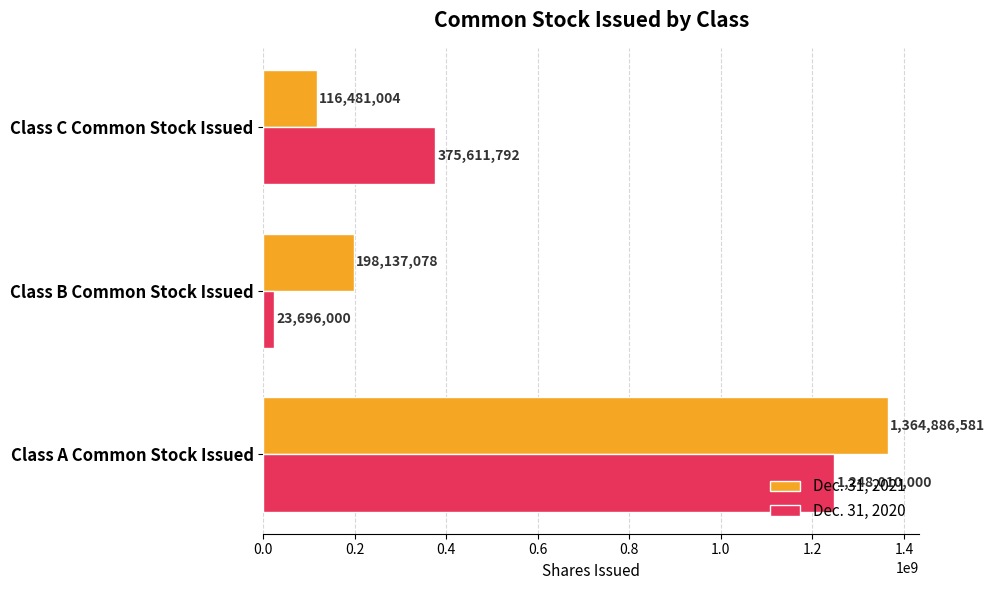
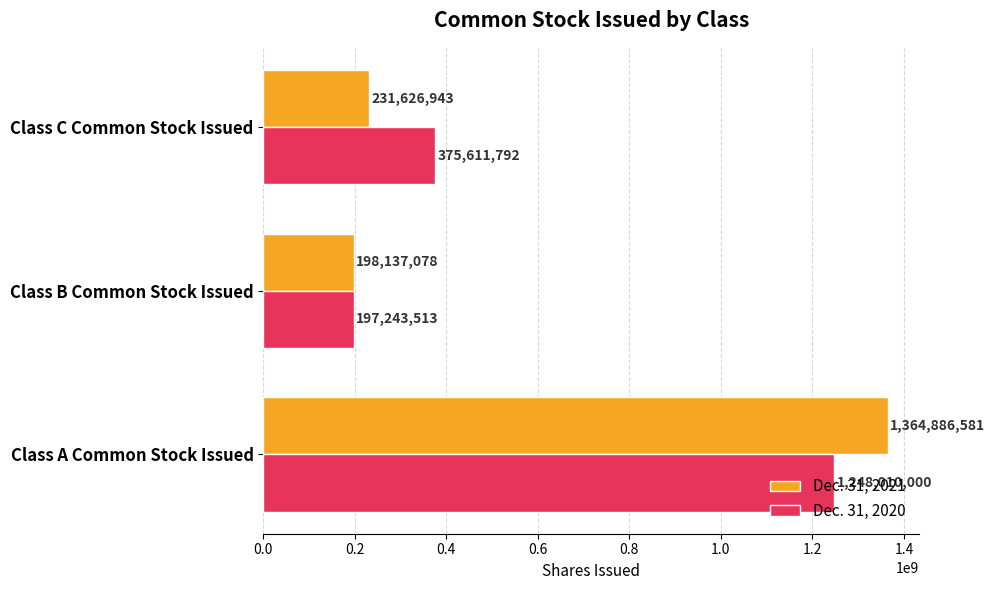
  {
    "Dec. 31, 2021": {
-     "Class C Common Stock Issued": "116,481,004",
+     "Class C Common Stock Issued": "231,626,943",
      "Class B Common Stock Issued": "198,137,078",
      "Class A Common Stock Issued": "1,364,886,581"
    },
    "Dec. 31, 2020": {
      "Class C Common Stock Issued": "375,611,792",
-     "Class B Common Stock Issued": "23,696,000",
+     "Class B Common Stock Issued": "197,243,513",
      "Class A Common Stock Issued": "1,248,010,000"
    }
  }
